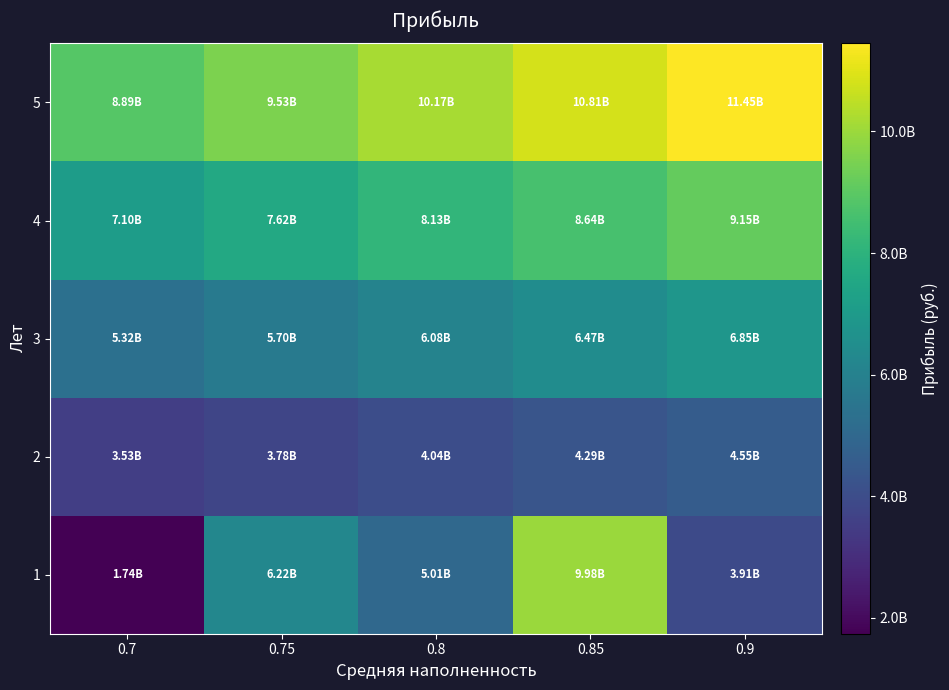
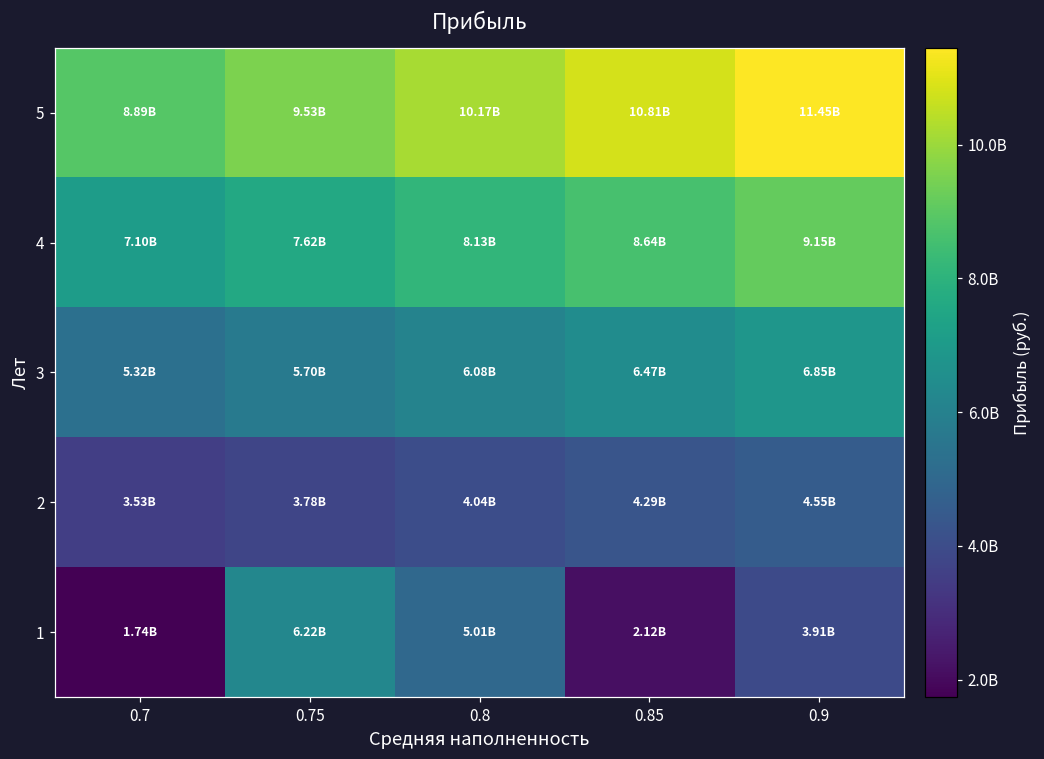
  {
    "5": {
      "0.7": "8.89B",
      "0.75": "9.53B",
      "0.8": "10.17B",
      "0.85": "10.81B",
      "0.9": "11.45B"
    },
    "4": {
      "0.7": "7.10B",
      "0.75": "7.62B",
      "0.8": "8.13B",
      "0.85": "8.64B",
      "0.9": "9.15B"
    },
    "3": {
      "0.7": "5.32B",
      "0.75": "5.70B",
      "0.8": "6.08B",
      "0.85": "6.47B",
      "0.9": "6.85B"
    },
    "2": {
      "0.7": "3.53B",
      "0.75": "3.78B",
      "0.8": "4.04B",
      "0.85": "4.29B",
      "0.9": "4.55B"
    },
    "1": {
      "0.7": "1.74B",
      "0.75": "6.22B",
      "0.8": "5.01B",
-     "0.85": "9.98B",
+     "0.85": "2.12B",
      "0.9": "3.91B"
    }
  }
